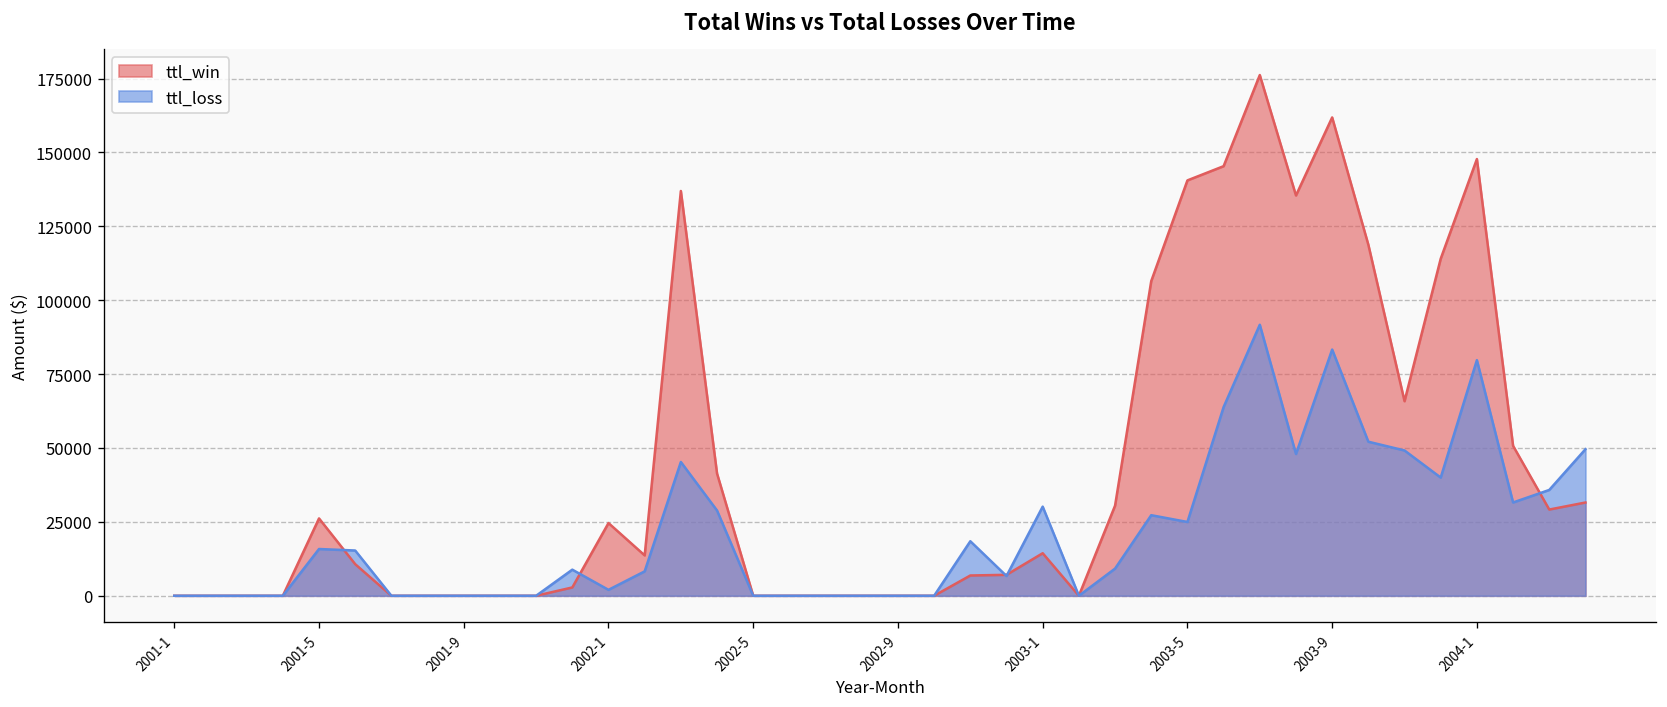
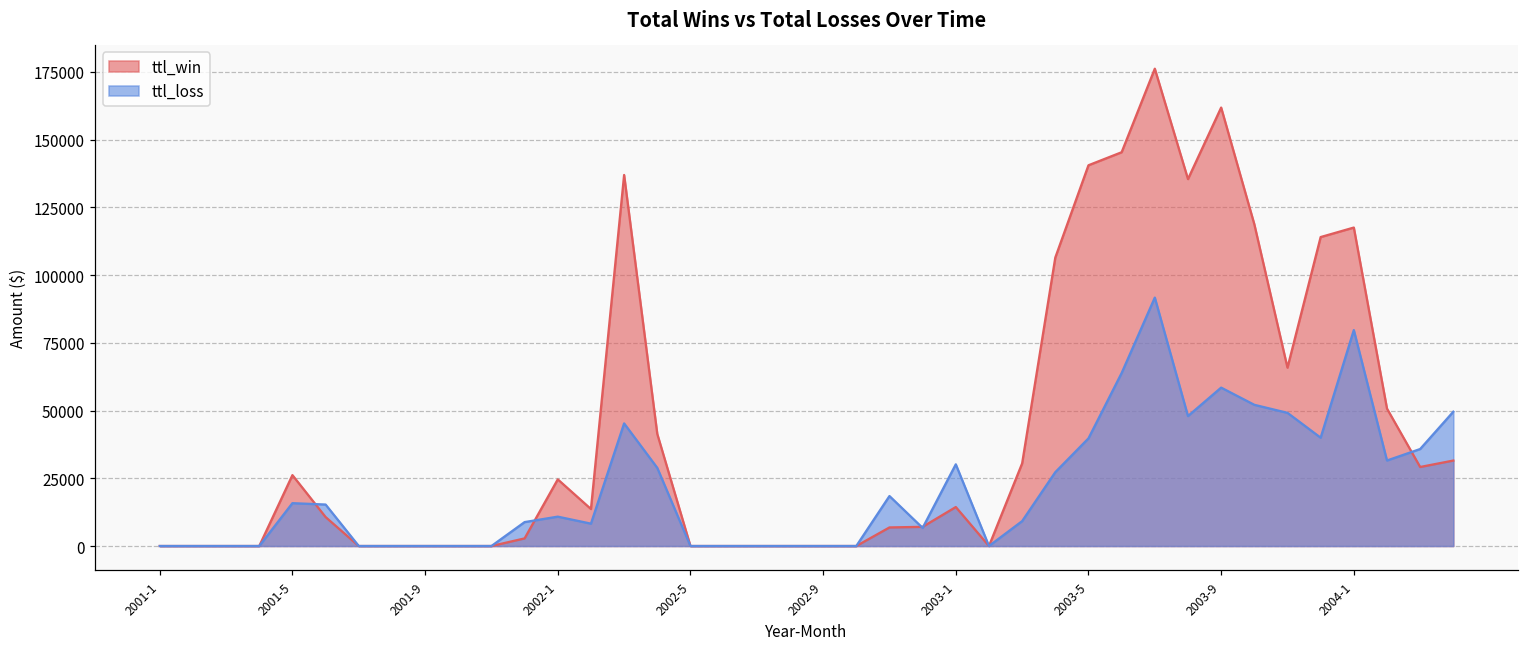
  {
    "ttl_win": {
      "2001-5": 26000,
      "2002-1": 25000,
      "2003-1": 14000,
      "2003-5": 141000,
      "2003-9": 162000,
-     "2004-1": 148000
+     "2004-1": 118000
    },
    "ttl_loss": {
      "2001-5": 16000,
-     "2002-1": 2000,
+     "2002-1": 11000,
      "2003-1": 30000,
-     "2003-5": 25000,
-     "2003-9": 83000,
+     "2003-5": 40000,
+     "2003-9": 58000,
      "2004-1": 80000
    }
  }
